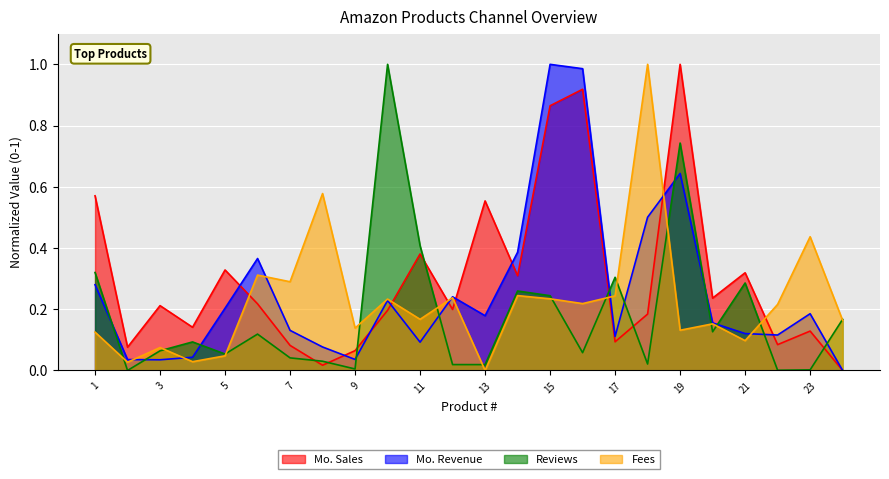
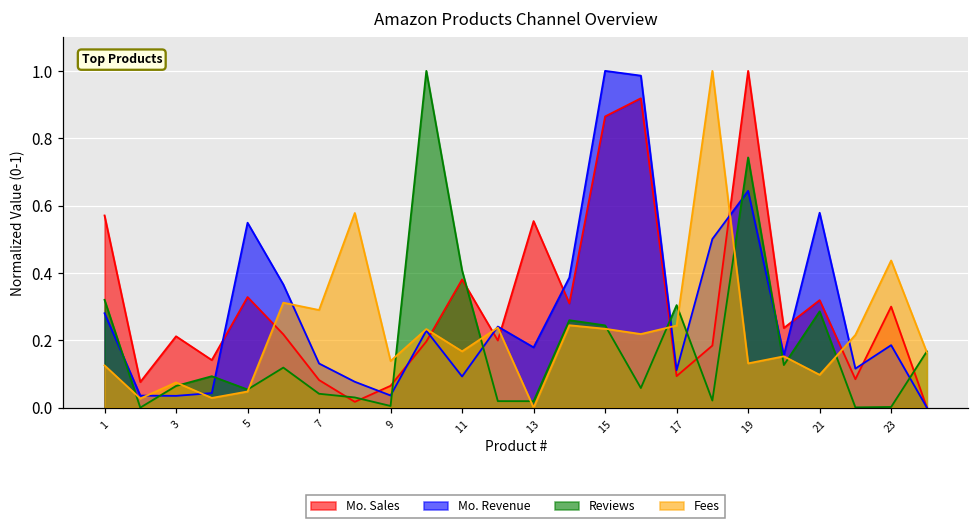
  {
    "Mo. Sales": {
      "1": 0.57,
      "3": 0.21,
      "5": 0.33,
      "7": 0.08,
      "9": 0.06,
      "11": 0.38,
      "13": 0.55,
      "15": 0.86,
      "17": 0.09,
      "19": 1.00,
      "21": 0.32,
-     "23": 0.13
+     "23": 0.30
    },
    "Mo. Revenue": {
      "1": 0.28,
      "3": 0.03,
-     "5": 0.20,
+     "5": 0.55,
      "7": 0.13,
      "9": 0.04,
      "11": 0.09,
      "13": 0.18,
      "15": 1.00,
      "17": 0.11,
      "19": 0.64,
-     "21": 0.12,
+     "21": 0.58,
      "23": 0.19
    },
    "Reviews": {
      "1": 0.32,
      "3": 0.06,
      "7": 0.04,
      "9": 0.00,
      "11": 0.41,
      "13": 0.02,
      "15": 0.24,
      "17": 0.30,
      "19": 0.74,
      "21": 0.29,
      "23": 0.00
    },
    "Fees": {
      "1": 0.13,
      "3": 0.07,
      "7": 0.29,
      "9": 0.14,
      "11": 0.17,
      "13": 0.00,
      "15": 0.23,
      "17": 0.24,
      "19": 0.13,
      "21": 0.10,
      "23": 0.44
    }
  }
